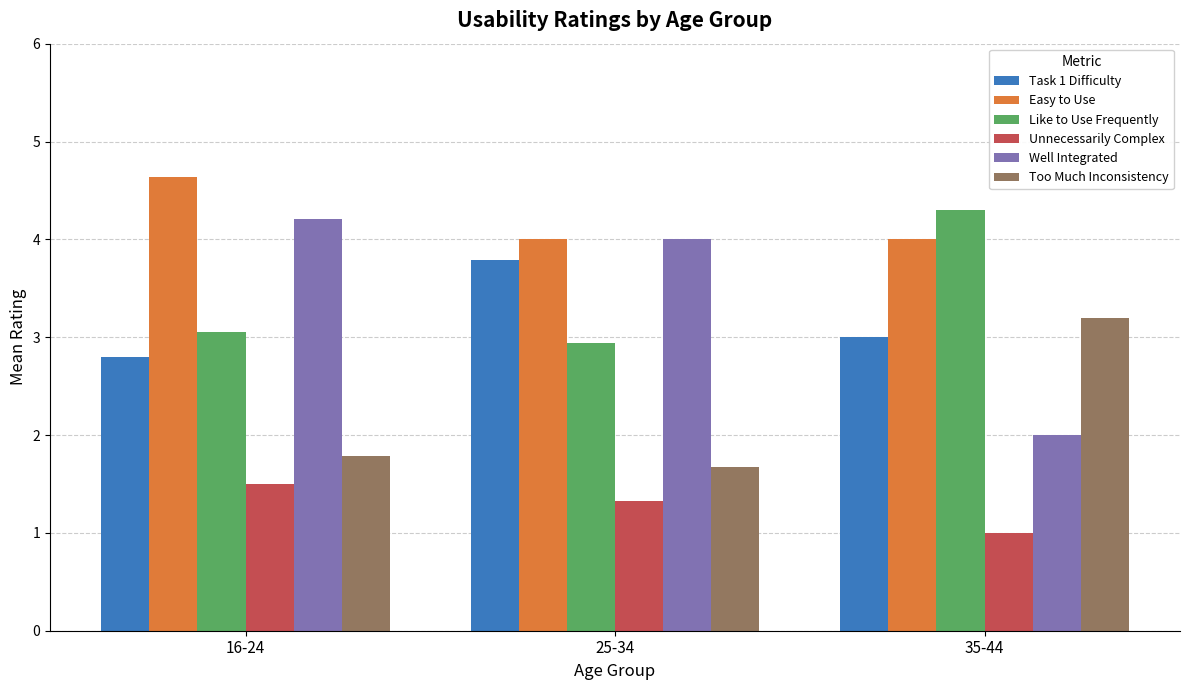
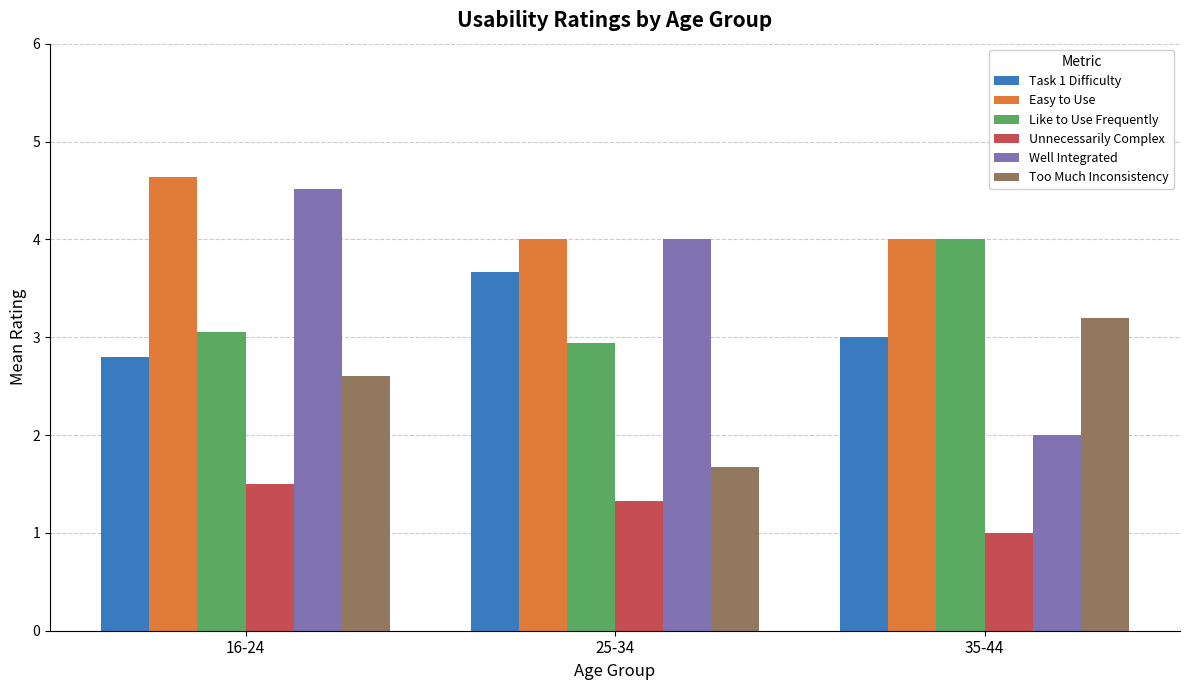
  {
    "Task 1 Difficulty": {
      "16-24": 2.8,
-     "25-34": 3.8,
+     "25-34": 3.7,
      "35-44": 3.0
    },
    "Like to Use Frequently": {
      "16-24": 3.1,
      "25-34": 2.9,
-     "35-44": 4.3
+     "35-44": 4.0
    },
    "Well Integrated": {
-     "16-24": 4.2,
+     "16-24": 4.5,
      "25-34": 4.0,
      "35-44": 2.0
    },
    "Too Much Inconsistency": {
-     "16-24": 1.8,
+     "16-24": 2.6,
      "25-34": 1.7,
      "35-44": 3.2
    }
  }
